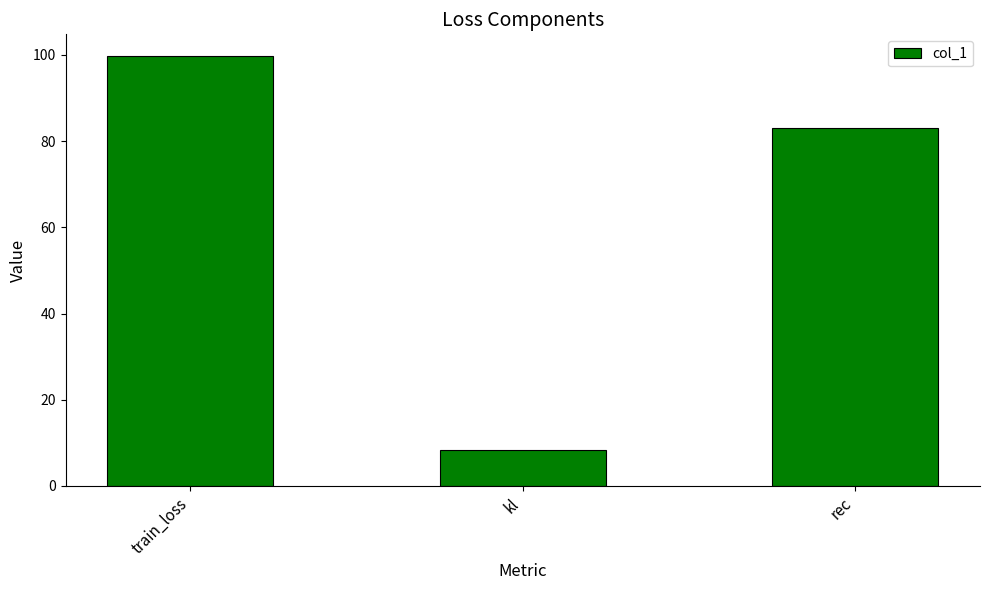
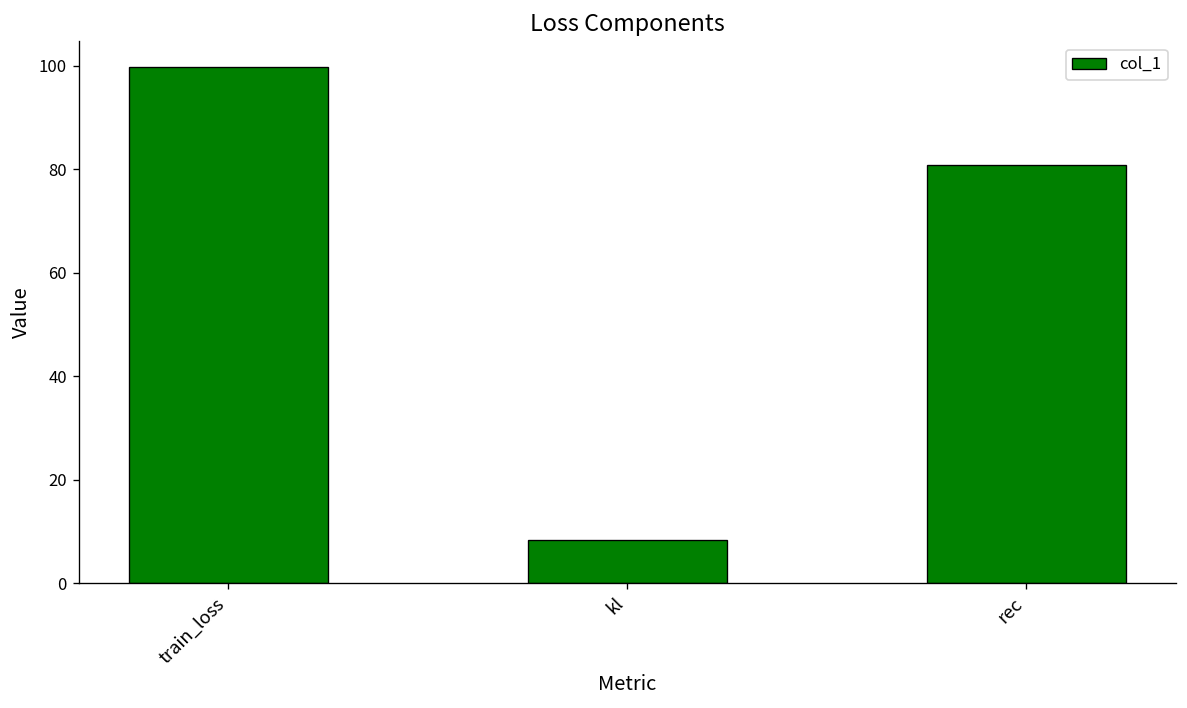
  {
    "train_loss": 100,
    "kl": 8,
-   "rec": 83
+   "rec": 81
  }
